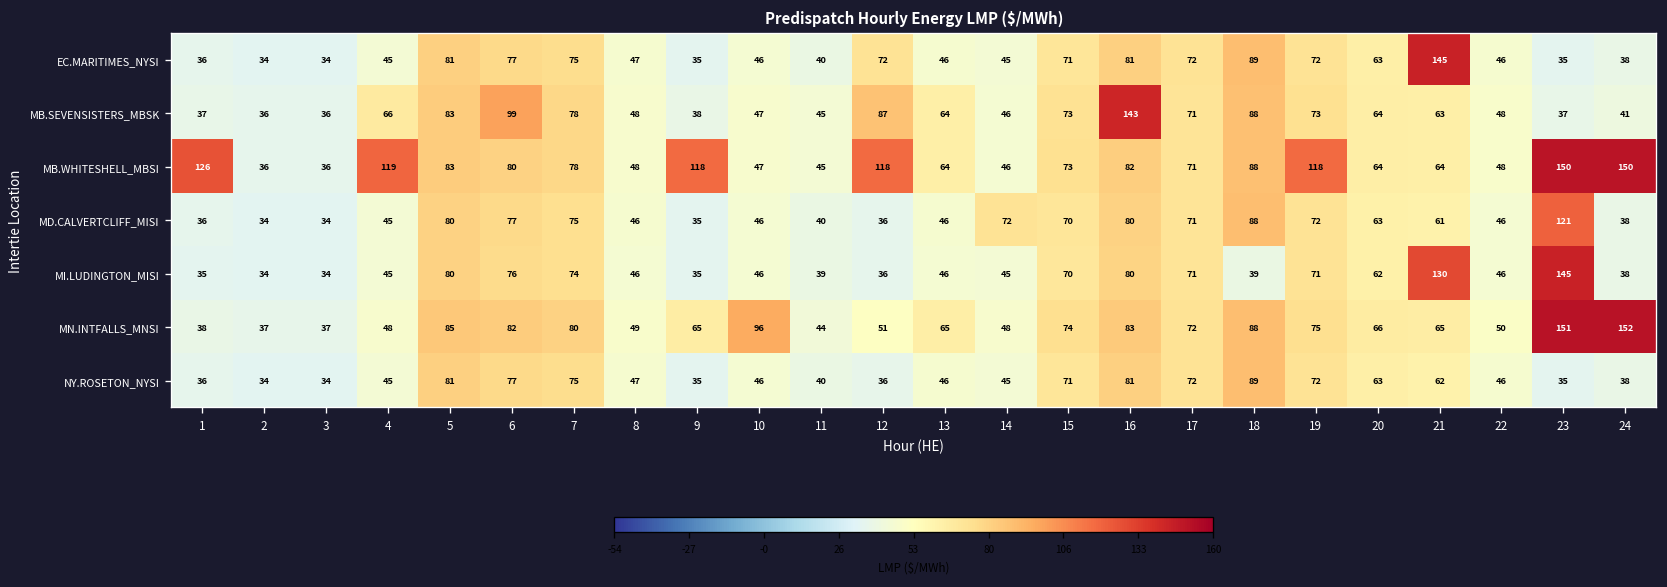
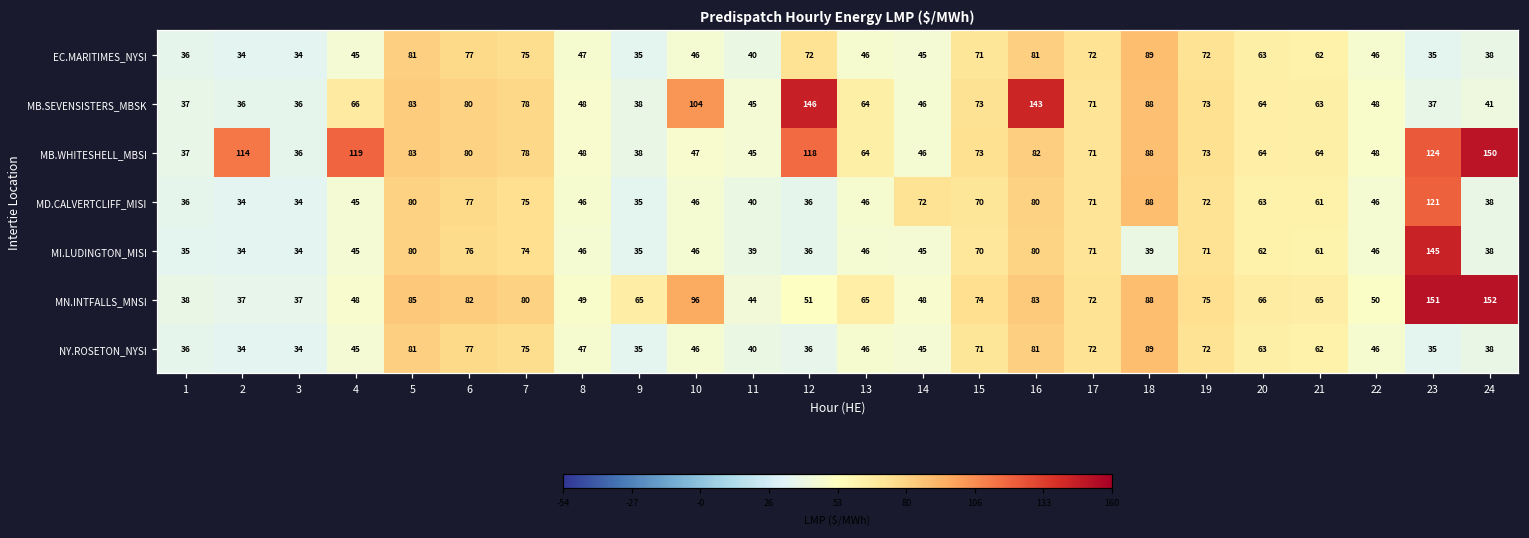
  {
    "EC.MARITIMES_NYSI": {
      "1": 36,
      "2": 34,
      "3": 34,
      "4": 45,
      "5": 81,
      "6": 77,
      "7": 75,
      "8": 47,
      "9": 35,
      "10": 46,
      "11": 40,
      "12": 72,
      "13": 46,
      "14": 45,
      "15": 71,
      "16": 81,
      "17": 72,
      "18": 89,
      "19": 72,
      "20": 63,
-     "21": 145,
+     "21": 62,
      "22": 46,
      "23": 35,
      "24": 38
    },
    "MB.SEVENSISTERS_MBSK": {
      "1": 37,
      "2": 36,
      "3": 36,
      "4": 66,
      "5": 83,
-     "6": 99,
+     "6": 80,
      "7": 78,
      "8": 48,
      "9": 38,
-     "10": 47,
+     "10": 104,
      "11": 45,
-     "12": 87,
+     "12": 146,
      "13": 64,
      "14": 46,
      "15": 73,
      "16": 143,
      "17": 71,
      "18": 88,
      "19": 73,
      "20": 64,
      "21": 63,
      "22": 48,
      "23": 37,
      "24": 41
    },
    "MB.WHITESHELL_MBSI": {
-     "1": 126,
-     "2": 36,
+     "1": 37,
+     "2": 114,
      "3": 36,
      "4": 119,
      "5": 83,
      "6": 80,
      "7": 78,
      "8": 48,
-     "9": 118,
+     "9": 38,
      "10": 47,
      "11": 45,
      "12": 118,
      "13": 64,
      "14": 46,
      "15": 73,
      "16": 82,
      "17": 71,
      "18": 88,
-     "19": 118,
+     "19": 73,
      "20": 64,
      "21": 64,
      "22": 48,
-     "23": 150,
+     "23": 124,
      "24": 150
    },
    "MD.CALVERTCLIFF_MISI": {
      "1": 36,
      "2": 34,
      "3": 34,
      "4": 45,
      "5": 80,
      "6": 77,
      "7": 75,
      "8": 46,
      "9": 35,
      "10": 46,
      "11": 40,
      "12": 36,
      "13": 46,
      "14": 72,
      "15": 70,
      "16": 80,
      "17": 71,
      "18": 88,
      "19": 72,
      "20": 63,
      "21": 61,
      "22": 46,
      "23": 121,
      "24": 38
    },
    "MI.LUDINGTON_MISI": {
      "1": 35,
      "2": 34,
      "3": 34,
      "4": 45,
      "5": 80,
      "6": 76,
      "7": 74,
      "8": 46,
      "9": 35,
      "10": 46,
      "11": 39,
      "12": 36,
      "13": 46,
      "14": 45,
      "15": 70,
      "16": 80,
      "17": 71,
      "18": 39,
      "19": 71,
      "20": 62,
-     "21": 130,
+     "21": 61,
      "22": 46,
      "23": 145,
      "24": 38
    },
    "MN.INTFALLS_MNSI": {
      "1": 38,
      "2": 37,
      "3": 37,
      "4": 48,
      "5": 85,
      "6": 82,
      "7": 80,
      "8": 49,
      "9": 65,
      "10": 96,
      "11": 44,
      "12": 51,
      "13": 65,
      "14": 48,
      "15": 74,
      "16": 83,
      "17": 72,
      "18": 88,
      "19": 75,
      "20": 66,
      "21": 65,
      "22": 50,
      "23": 151,
      "24": 152
    },
    "NY.ROSETON_NYSI": {
      "1": 36,
      "2": 34,
      "3": 34,
      "4": 45,
      "5": 81,
      "6": 77,
      "7": 75,
      "8": 47,
      "9": 35,
      "10": 46,
      "11": 40,
      "12": 36,
      "13": 46,
      "14": 45,
      "15": 71,
      "16": 81,
      "17": 72,
      "18": 89,
      "19": 72,
      "20": 63,
      "21": 62,
      "22": 46,
      "23": 35,
      "24": 38
    }
  }
